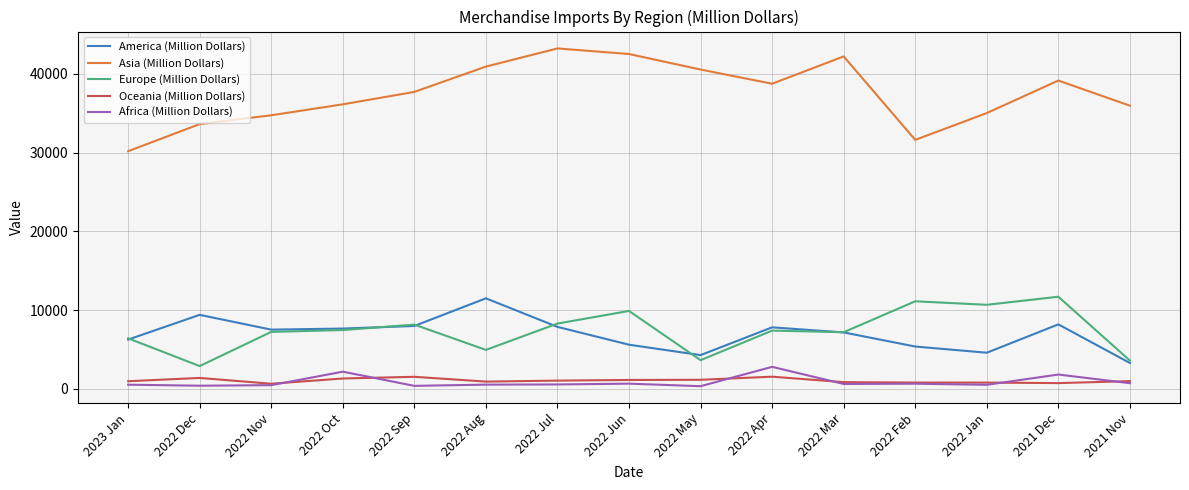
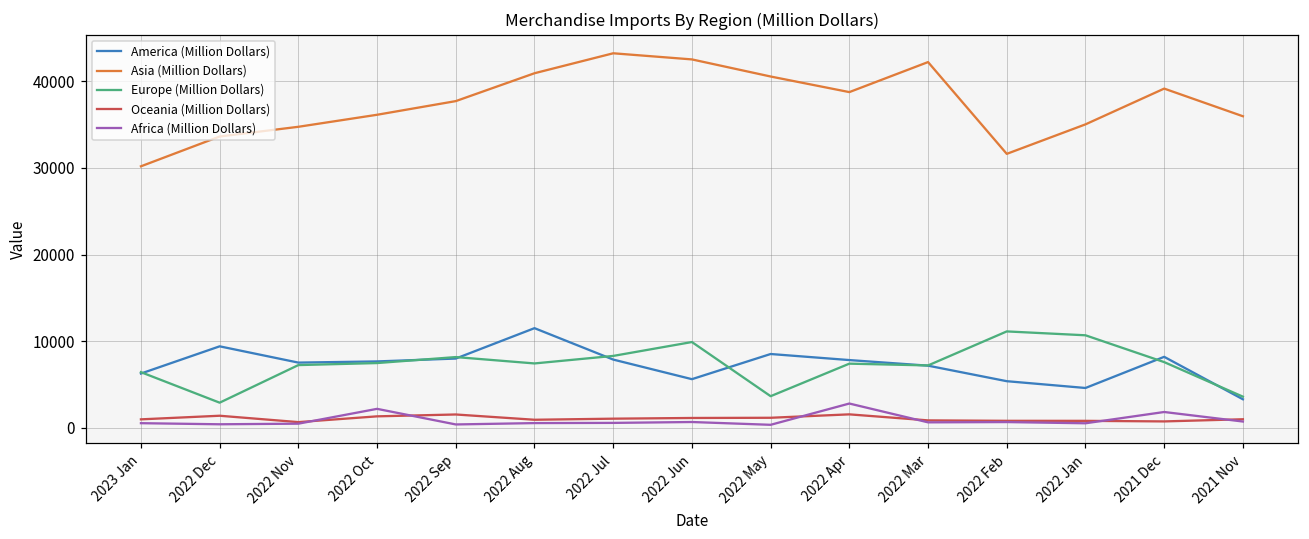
  {
    "America (Million Dollars)": {
      "2022 Dec": 9000,
      "2022 Aug": 12000,
      "2022 Jul": 8000,
      "2022 Jun": 6000,
-     "2022 May": 4000,
+     "2022 May": 9000,
      "2022 Apr": 8000,
      "2022 Feb": 5000,
      "2022 Jan": 5000,
      "2021 Dec": 8000
    },
    "Europe (Million Dollars)": {
      "2022 Dec": 3000,
-     "2022 Aug": 5000,
+     "2022 Aug": 7000,
      "2022 Jul": 8000,
      "2022 Jun": 10000,
      "2022 May": 4000,
      "2022 Apr": 7000,
      "2022 Feb": 11000,
      "2022 Jan": 11000,
-     "2021 Dec": 12000
+     "2021 Dec": 8000
    },
    "Africa (Million Dollars)": {
      "2023 Jan": 1000,
      "2022 Dec": 0,
      "2022 Oct": 2000,
      "2022 Sep": 0,
      "2022 Aug": 1000,
      "2022 Jul": 1000,
      "2022 Jun": 1000,
      "2022 May": 0,
      "2022 Apr": 3000,
      "2021 Dec": 2000
    }
  }
